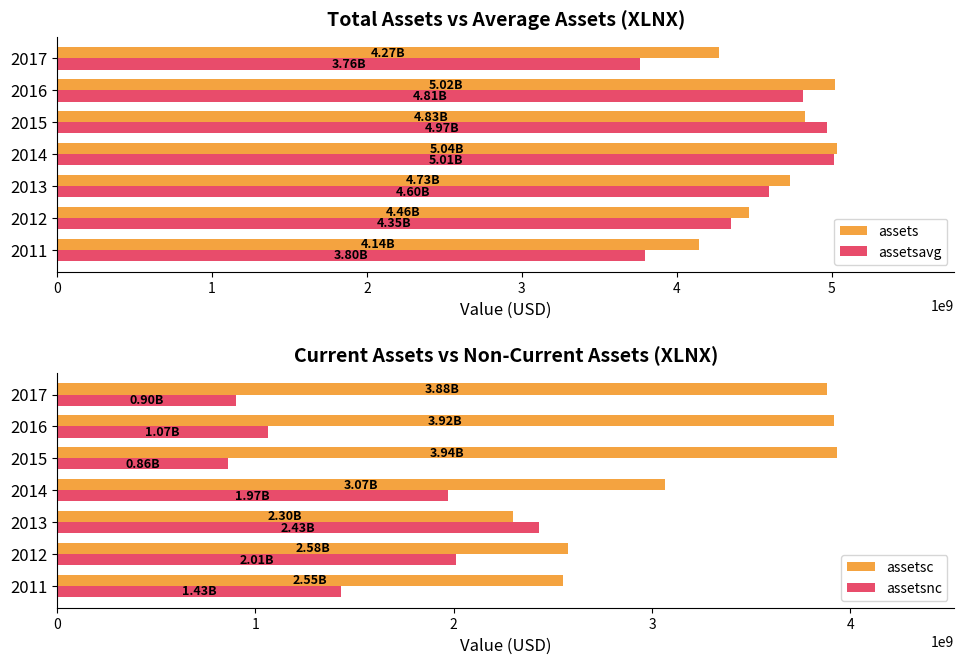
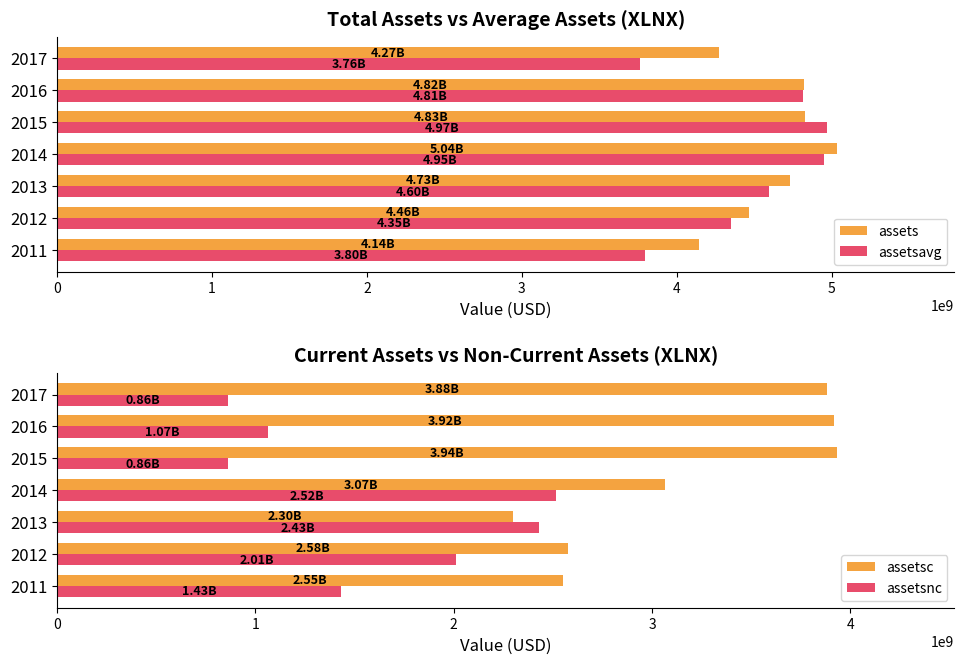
  {
    "Total Assets vs Average Assets (XLNX)": {
      "assets": {
        "2017": "4.27B",
-       "2016": "5.02B",
+       "2016": "4.82B",
        "2015": "4.83B",
        "2014": "5.04B",
        "2013": "4.73B",
        "2012": "4.46B",
        "2011": "4.14B"
      },
      "assetsavg": {
        "2017": "3.76B",
        "2016": "4.81B",
        "2015": "4.97B",
-       "2014": "5.01B",
+       "2014": "4.95B",
        "2013": "4.60B",
        "2012": "4.35B",
        "2011": "3.80B"
      }
    },
    "Current Assets vs Non-Current Assets (XLNX)": {
      "assetsc": {
        "2017": "3.88B",
        "2016": "3.92B",
        "2015": "3.94B",
        "2014": "3.07B",
        "2013": "2.30B",
        "2012": "2.58B",
        "2011": "2.55B"
      },
      "assetsnc": {
-       "2017": "0.90B",
+       "2017": "0.86B",
        "2016": "1.07B",
        "2015": "0.86B",
-       "2014": "1.97B",
+       "2014": "2.52B",
        "2013": "2.43B",
        "2012": "2.01B",
        "2011": "1.43B"
      }
    }
  }
